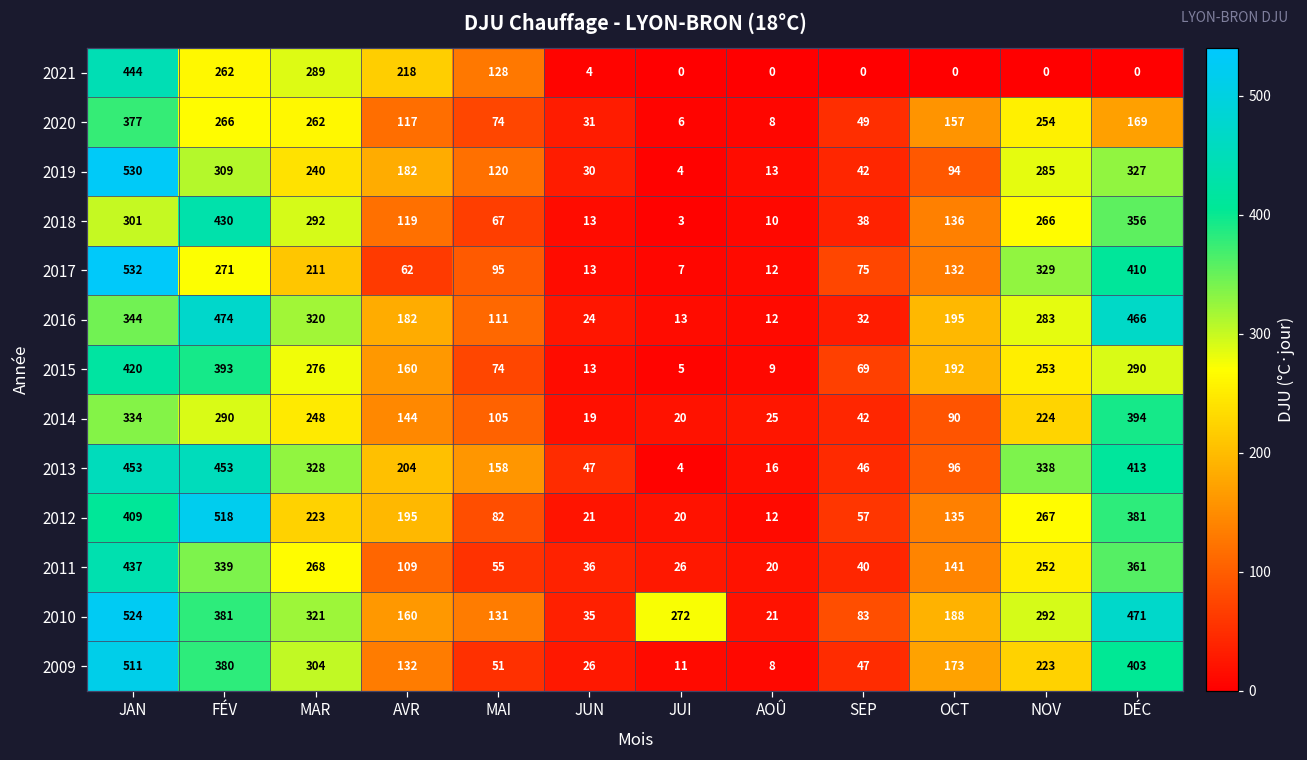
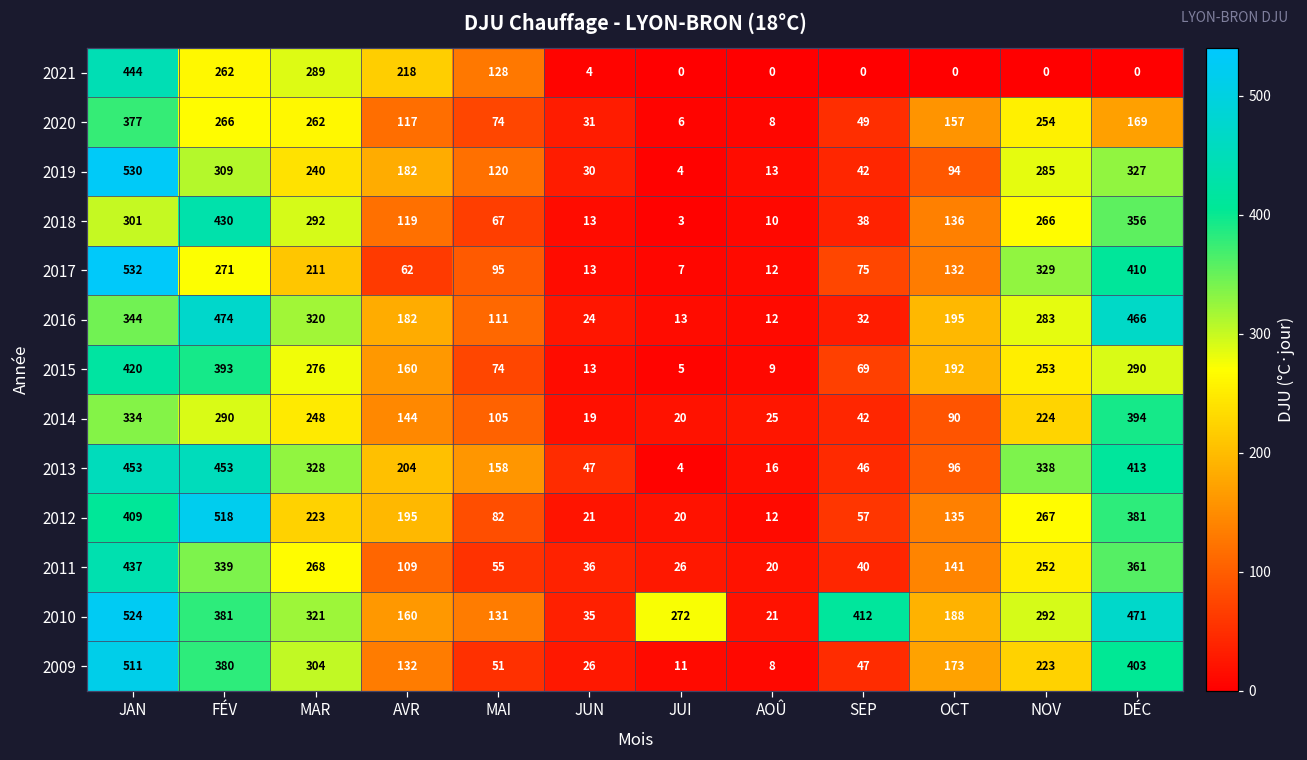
  {
    "2021": {
      "JAN": 444,
      "FÉV": 262,
      "MAR": 289,
      "AVR": 218,
      "MAI": 128,
      "JUN": 4,
      "JUI": 0,
      "AOÛ": 0,
      "SEP": 0,
      "OCT": 0,
      "NOV": 0,
      "DÉC": 0
    },
    "2020": {
      "JAN": 377,
      "FÉV": 266,
      "MAR": 262,
      "AVR": 117,
      "MAI": 74,
      "JUN": 31,
      "JUI": 6,
      "AOÛ": 8,
      "SEP": 49,
      "OCT": 157,
      "NOV": 254,
      "DÉC": 169
    },
    "2019": {
      "JAN": 530,
      "FÉV": 309,
      "MAR": 240,
      "AVR": 182,
      "MAI": 120,
      "JUN": 30,
      "JUI": 4,
      "AOÛ": 13,
      "SEP": 42,
      "OCT": 94,
      "NOV": 285,
      "DÉC": 327
    },
    "2018": {
      "JAN": 301,
      "FÉV": 430,
      "MAR": 292,
      "AVR": 119,
      "MAI": 67,
      "JUN": 13,
      "JUI": 3,
      "AOÛ": 10,
      "SEP": 38,
      "OCT": 136,
      "NOV": 266,
      "DÉC": 356
    },
    "2017": {
      "JAN": 532,
      "FÉV": 271,
      "MAR": 211,
      "AVR": 62,
      "MAI": 95,
      "JUN": 13,
      "JUI": 7,
      "AOÛ": 12,
      "SEP": 75,
      "OCT": 132,
      "NOV": 329,
      "DÉC": 410
    },
    "2016": {
      "JAN": 344,
      "FÉV": 474,
      "MAR": 320,
      "AVR": 182,
      "MAI": 111,
      "JUN": 24,
      "JUI": 13,
      "AOÛ": 12,
      "SEP": 32,
      "OCT": 195,
      "NOV": 283,
      "DÉC": 466
    },
    "2015": {
      "JAN": 420,
      "FÉV": 393,
      "MAR": 276,
      "AVR": 160,
      "MAI": 74,
      "JUN": 13,
      "JUI": 5,
      "AOÛ": 9,
      "SEP": 69,
      "OCT": 192,
      "NOV": 253,
      "DÉC": 290
    },
    "2014": {
      "JAN": 334,
      "FÉV": 290,
      "MAR": 248,
      "AVR": 144,
      "MAI": 105,
      "JUN": 19,
      "JUI": 20,
      "AOÛ": 25,
      "SEP": 42,
      "OCT": 90,
      "NOV": 224,
      "DÉC": 394
    },
    "2013": {
      "JAN": 453,
      "FÉV": 453,
      "MAR": 328,
      "AVR": 204,
      "MAI": 158,
      "JUN": 47,
      "JUI": 4,
      "AOÛ": 16,
      "SEP": 46,
      "OCT": 96,
      "NOV": 338,
      "DÉC": 413
    },
    "2012": {
      "JAN": 409,
      "FÉV": 518,
      "MAR": 223,
      "AVR": 195,
      "MAI": 82,
      "JUN": 21,
      "JUI": 20,
      "AOÛ": 12,
      "SEP": 57,
      "OCT": 135,
      "NOV": 267,
      "DÉC": 381
    },
    "2011": {
      "JAN": 437,
      "FÉV": 339,
      "MAR": 268,
      "AVR": 109,
      "MAI": 55,
      "JUN": 36,
      "JUI": 26,
      "AOÛ": 20,
      "SEP": 40,
      "OCT": 141,
      "NOV": 252,
      "DÉC": 361
    },
    "2010": {
      "JAN": 524,
      "FÉV": 381,
      "MAR": 321,
      "AVR": 160,
      "MAI": 131,
      "JUN": 35,
      "JUI": 272,
      "AOÛ": 21,
-     "SEP": 83,
+     "SEP": 412,
      "OCT": 188,
      "NOV": 292,
      "DÉC": 471
    },
    "2009": {
      "JAN": 511,
      "FÉV": 380,
      "MAR": 304,
      "AVR": 132,
      "MAI": 51,
      "JUN": 26,
      "JUI": 11,
      "AOÛ": 8,
      "SEP": 47,
      "OCT": 173,
      "NOV": 223,
      "DÉC": 403
    }
  }
